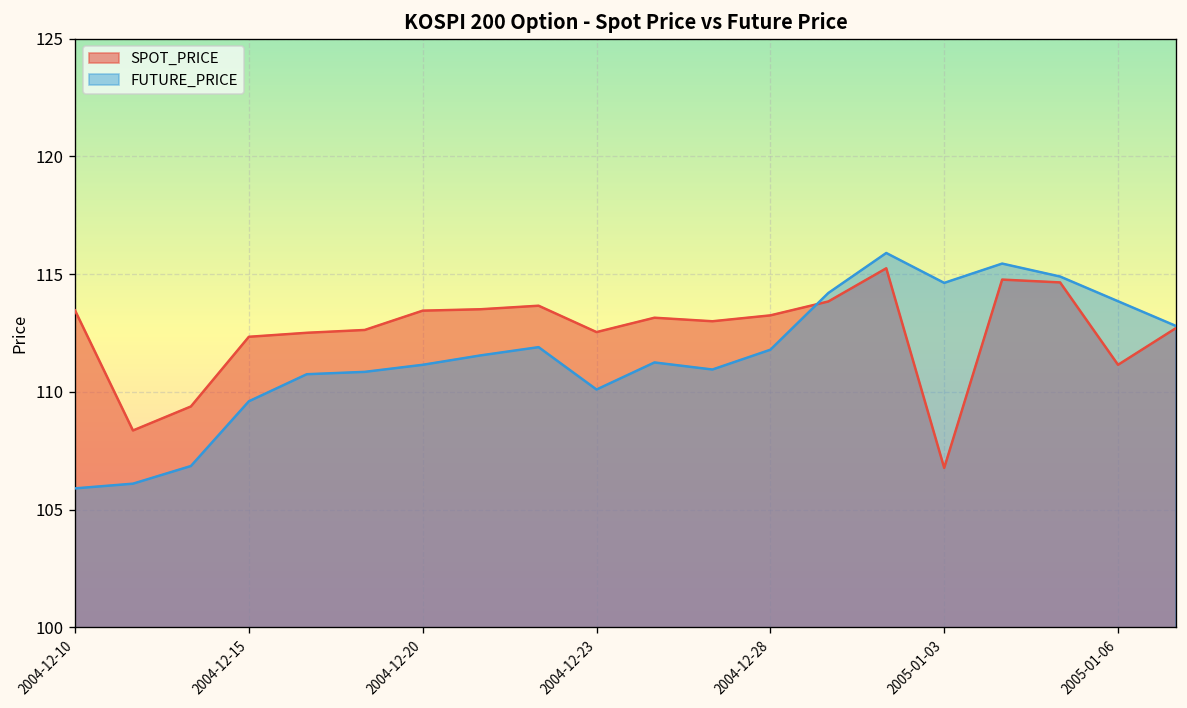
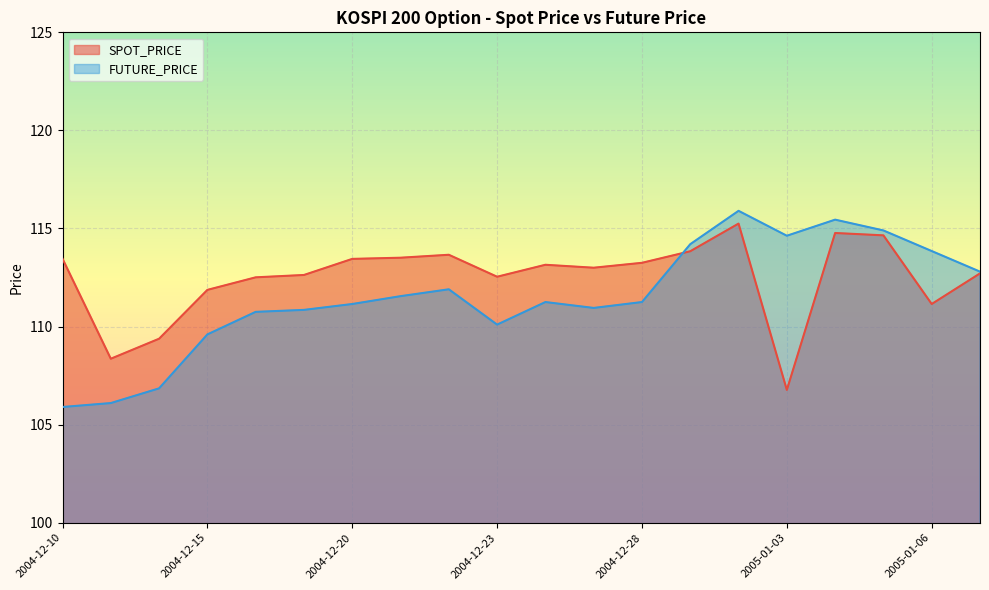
  {
    "SPOT_PRICE": {
      "2004-12-10": 113.5,
-     "2004-12-15": 112.3,
+     "2004-12-15": 111.9,
      "2004-12-20": 113.5,
      "2004-12-23": 112.5,
      "2004-12-28": 113.3,
      "2005-01-03": 106.8,
      "2005-01-06": 111.2
    },
    "FUTURE_PRICE": {
      "2004-12-10": 105.9,
      "2004-12-15": 109.6,
      "2004-12-20": 111.2,
      "2004-12-23": 110.1,
-     "2004-12-28": 111.8,
+     "2004-12-28": 111.3,
      "2005-01-03": 114.6,
      "2005-01-06": 113.9
    }
  }
